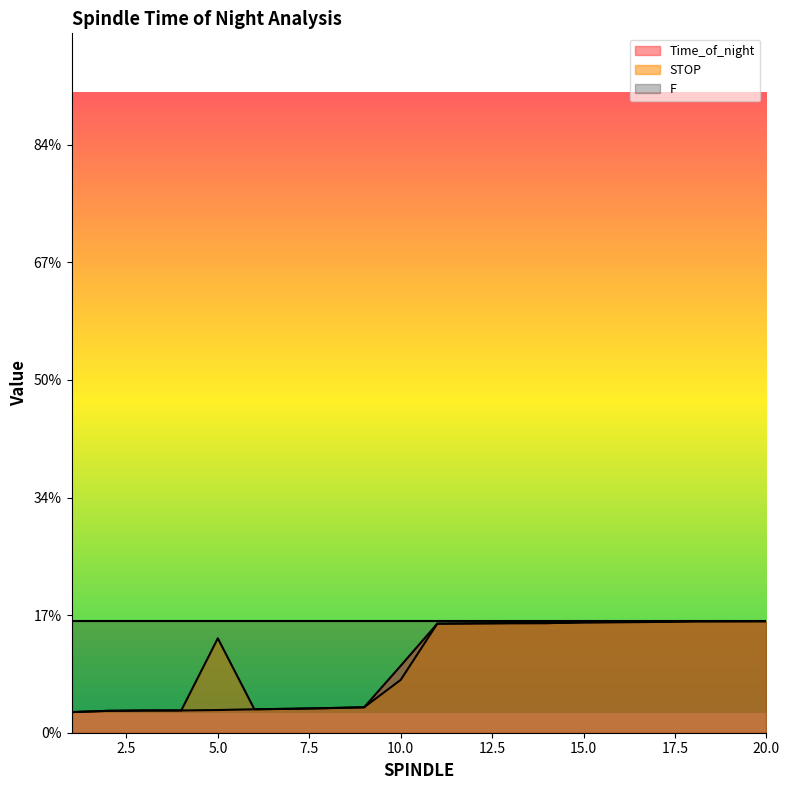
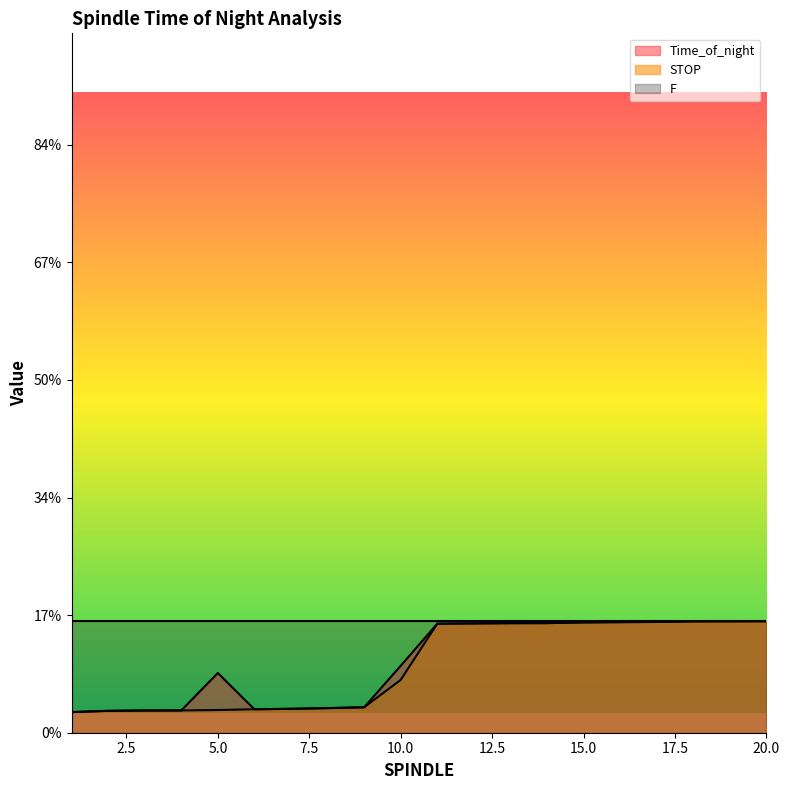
  {
    "Time_of_night": {
-     "5.0": "3%",
+     "5.0": "9%",
      "10.0": "10%"
    },
    "STOP": {
-     "5.0": "13%",
+     "5.0": "3%",
      "10.0": "8%"
    },
    "F": {
      "5.0": "16%",
      "10.0": "16%"
    }
  }
